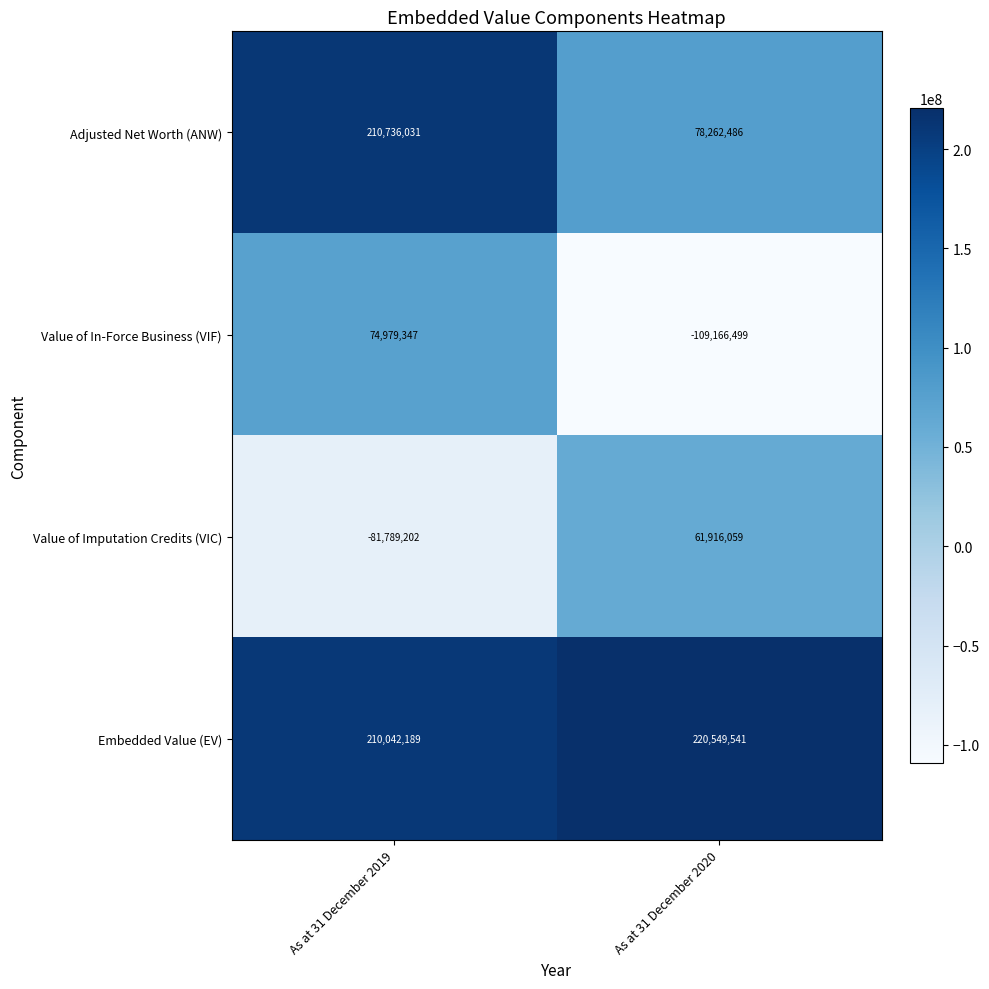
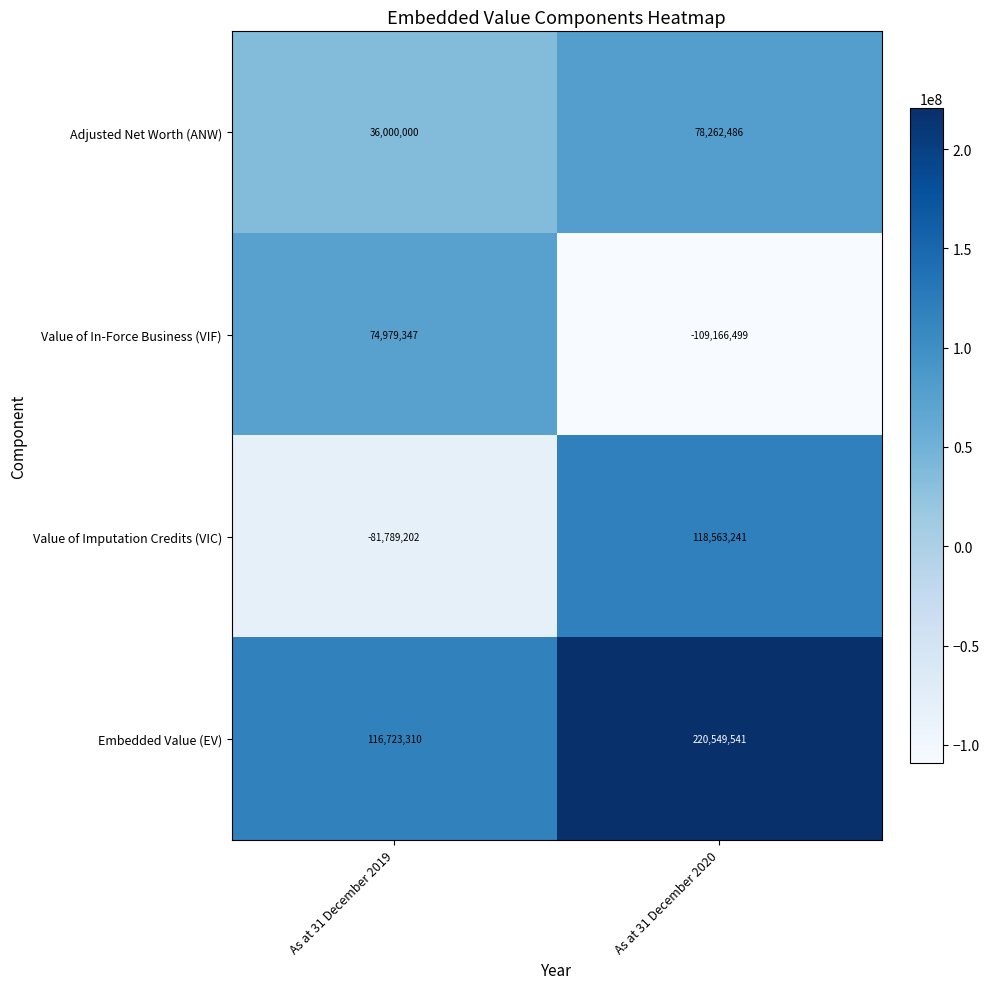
  {
    "Adjusted Net Worth (ANW)": {
-     "As at 31 December 2019": "210,736,031",
+     "As at 31 December 2019": "36,000,000",
      "As at 31 December 2020": "78,262,486"
    },
    "Value of In-Force Business (VIF)": {
      "As at 31 December 2019": "74,979,347",
      "As at 31 December 2020": "-109,166,499"
    },
    "Value of Imputation Credits (VIC)": {
      "As at 31 December 2019": "-81,789,202",
-     "As at 31 December 2020": "61,916,059"
+     "As at 31 December 2020": "118,563,241"
    },
    "Embedded Value (EV)": {
-     "As at 31 December 2019": "210,042,189",
+     "As at 31 December 2019": "116,723,310",
      "As at 31 December 2020": "220,549,541"
    }
  }
